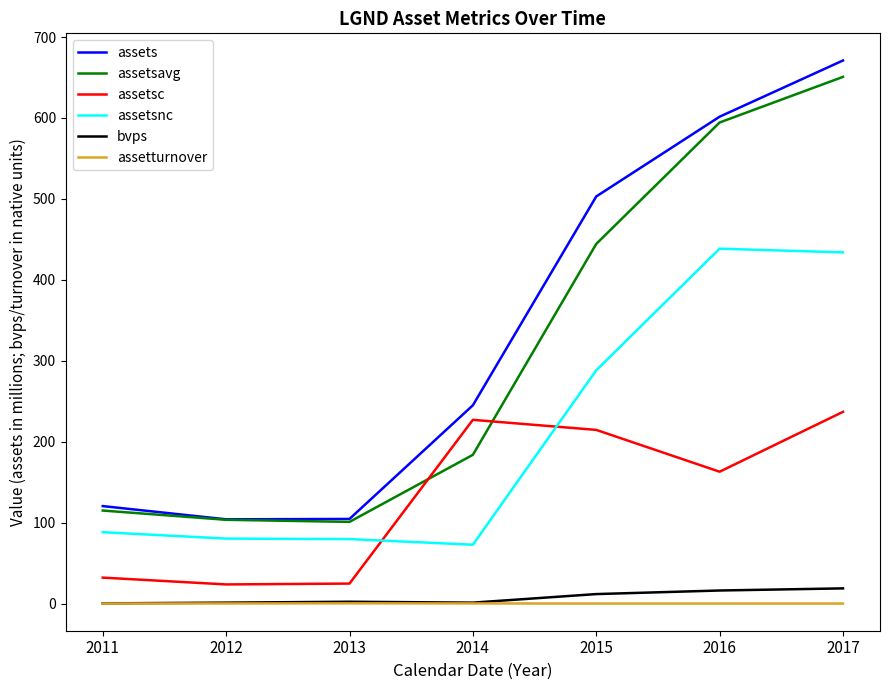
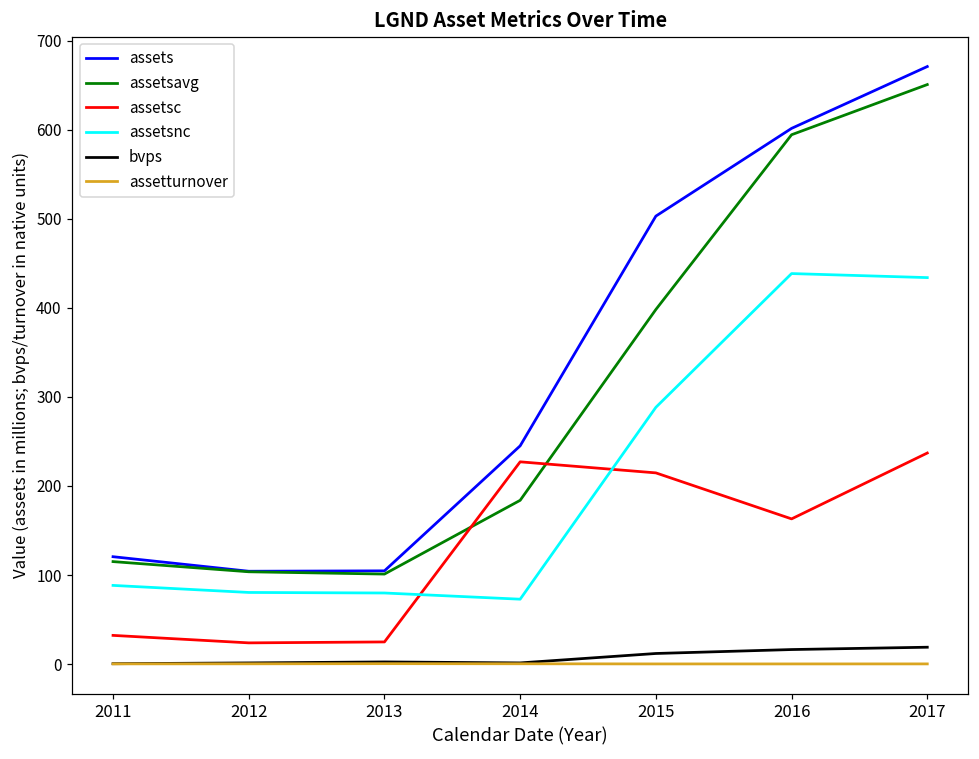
  {
    "assets": {
      "2011": 120,
      "2013": 100,
      "2014": 250,
      "2015": 500,
      "2016": 600,
      "2017": 670
    },
    "assetsavg": {
      "2011": 120,
      "2013": 100,
      "2014": 180,
-     "2015": 440,
+     "2015": 400,
      "2016": 590,
      "2017": 650
    },
    "assetsc": {
      "2011": 30,
      "2012": 20,
      "2013": 20,
      "2014": 230,
      "2015": 210,
      "2016": 160,
      "2017": 240
    },
    "assetsnc": {
      "2011": 90,
      "2012": 80,
      "2013": 80,
      "2014": 70,
      "2015": 290,
      "2016": 440,
      "2017": 430
    },
    "bvps": {
      "2015": 10,
      "2016": 20,
      "2017": 20
    },
    "assetturnover": {
      "2015": 0,
      "2016": 0,
      "2017": 0
    }
  }
